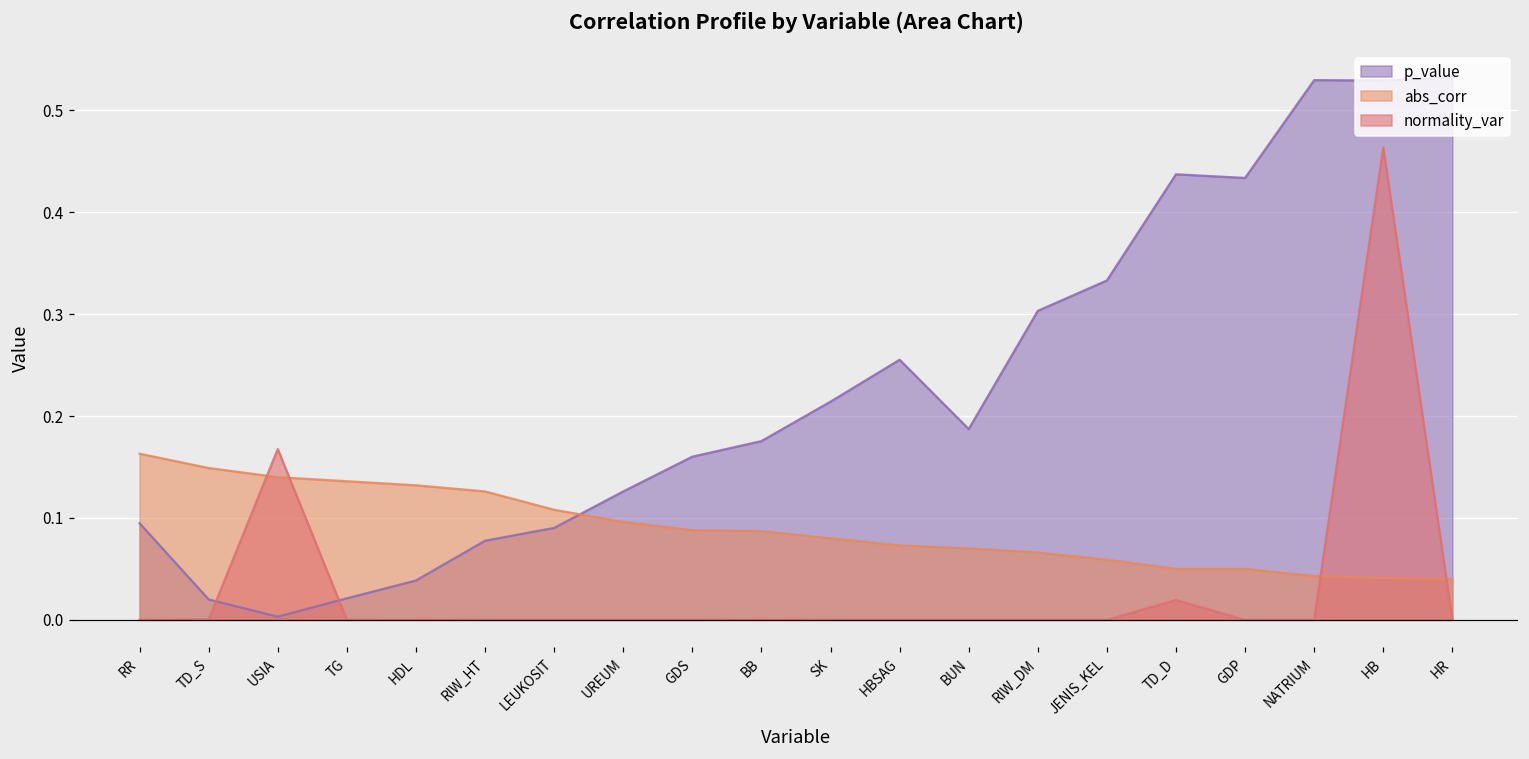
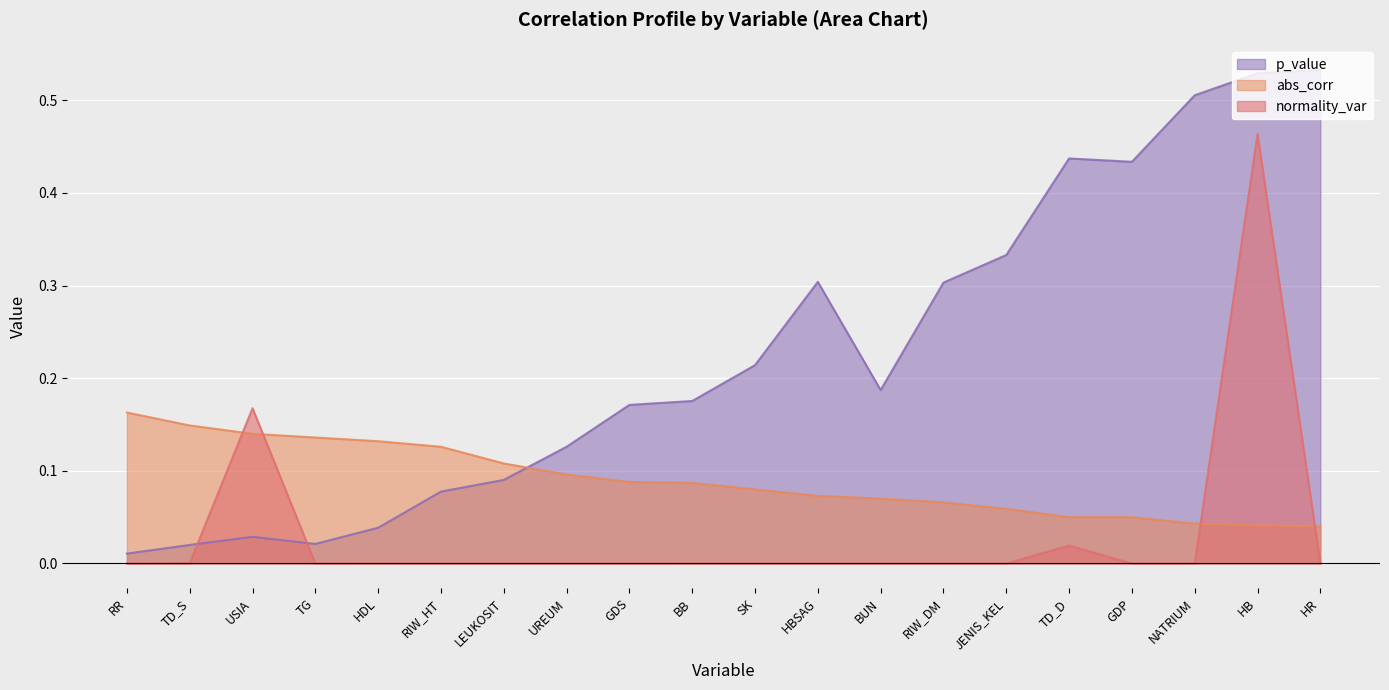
  {
    "p_value": {
-     "RR": 0.09,
+     "RR": 0.01,
      "TD_S": 0.02,
-     "USIA": 0.00,
+     "USIA": 0.03,
      "TG": 0.02,
      "HDL": 0.04,
      "RIW_HT": 0.08,
      "LEUKOSIT": 0.09,
      "UREUM": 0.13,
-     "GDS": 0.16,
+     "GDS": 0.17,
      "BB": 0.18,
      "SK": 0.21,
-     "HBSAG": 0.26,
+     "HBSAG": 0.30,
      "BUN": 0.19,
      "RIW_DM": 0.30,
      "JENIS_KEL": 0.33,
      "TD_D": 0.44,
      "GDP": 0.43,
-     "NATRIUM": 0.53
+     "NATRIUM": 0.51
    }
  }
